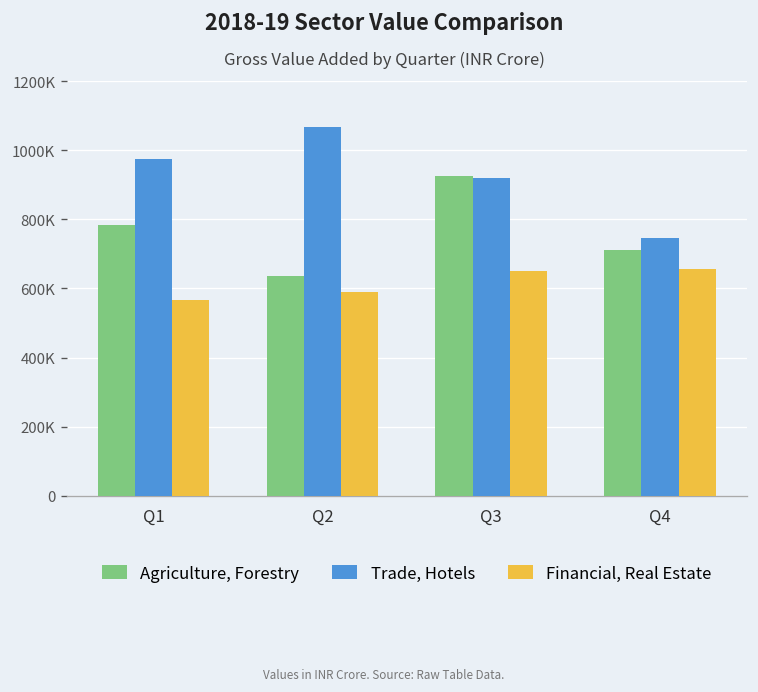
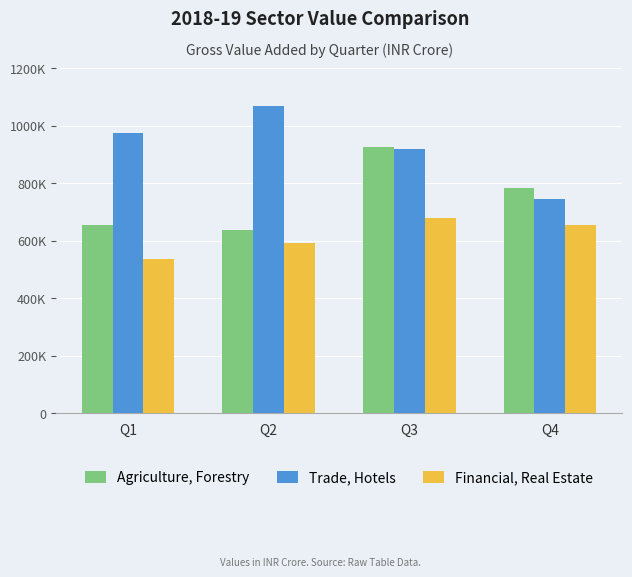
  {
    "Agriculture, Forestry": {
-     "Q1": 780000,
+     "Q1": 660000,
      "Q2": 640000,
      "Q3": 920000,
-     "Q4": 710000
+     "Q4": 780000
    },
    "Trade, Hotels": {
      "Q1": 970000,
      "Q2": 1070000,
      "Q3": 920000,
      "Q4": 750000
    },
    "Financial, Real Estate": {
-     "Q1": 570000,
+     "Q1": 540000,
      "Q2": 590000,
-     "Q3": 650000,
+     "Q3": 680000,
      "Q4": 660000
    }
  }
